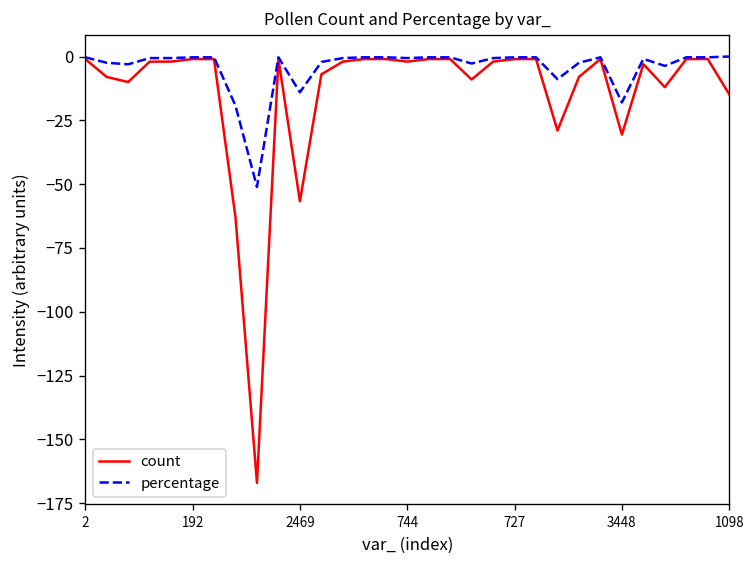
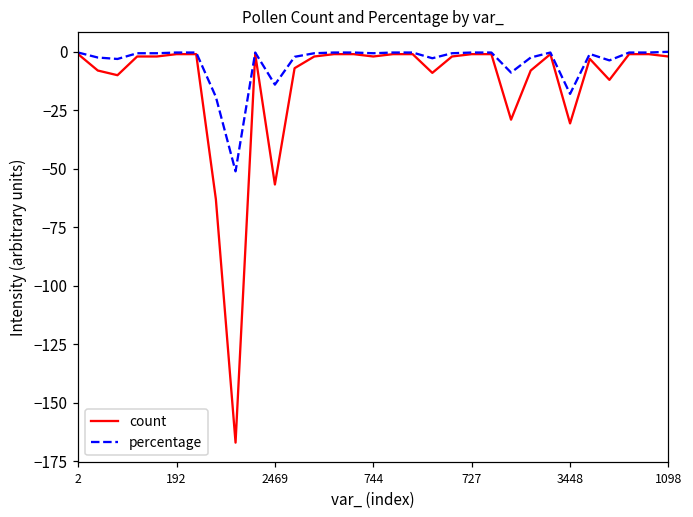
  {
    "count": {
      "2469": -57,
      "744": -2,
      "3448": -31,
-     "1098": -15
+     "1098": -2
    },
    "percentage": {
      "2469": -14,
      "744": -1,
      "3448": -18,
      "1098": 0
    }
  }
